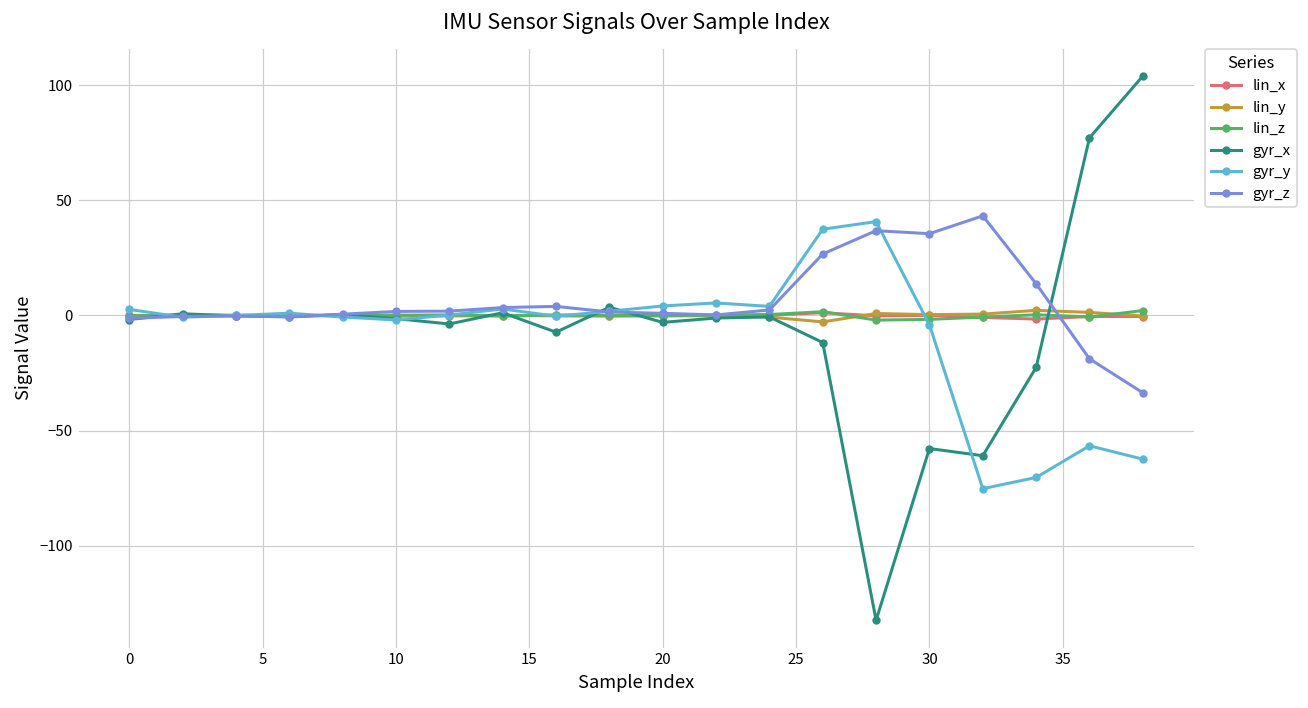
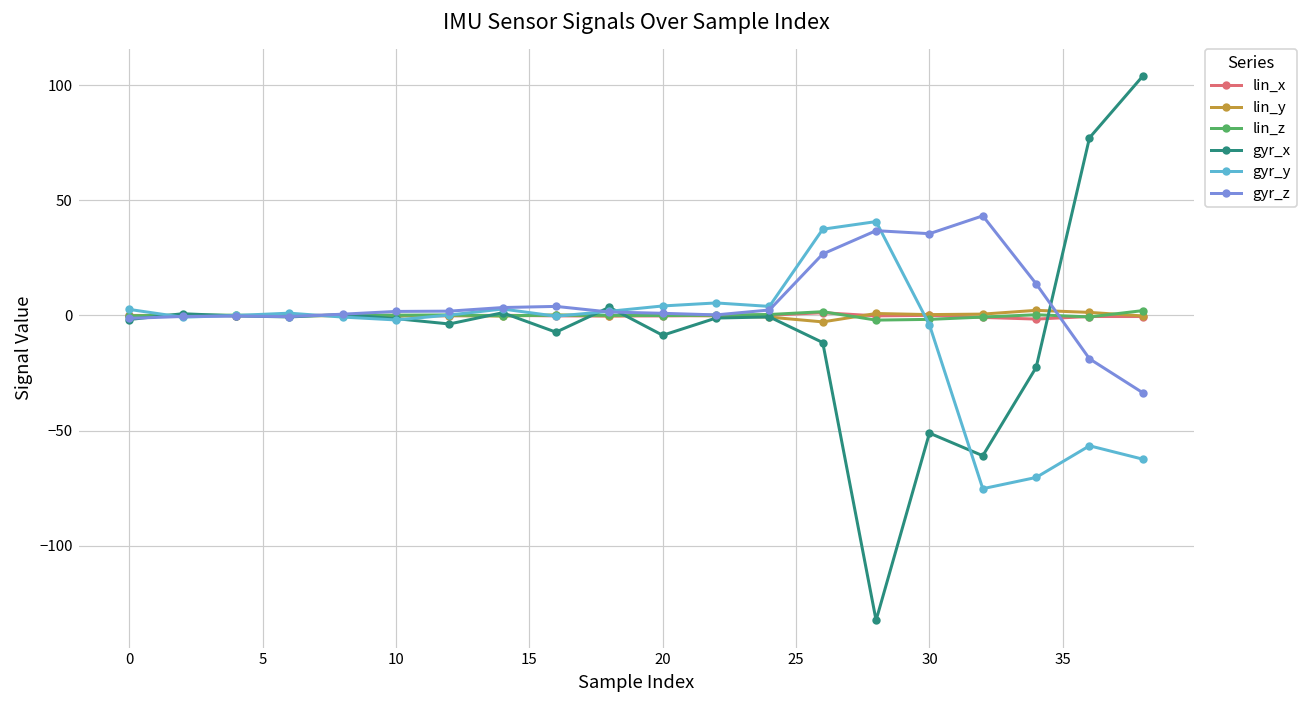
  {
    "lin_z": {
      "30": -2
    },
    "gyr_x": {
-     "20": -3,
-     "30": -58
+     "20": -9,
+     "30": -51
    }
  }
